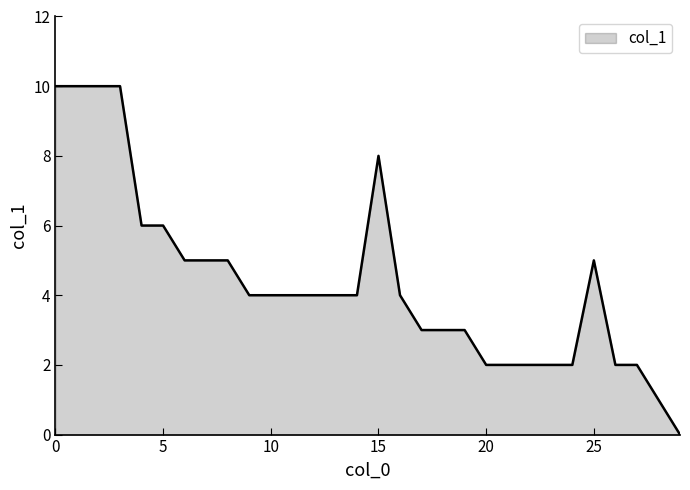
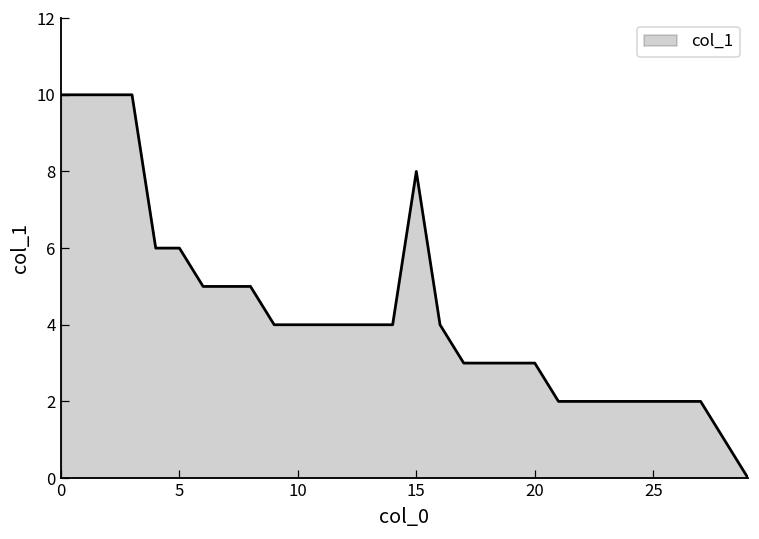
  {
    "0": 10,
    "5": 6,
    "10": 4,
    "15": 8,
-   "20": 2,
-   "25": 5
+   "20": 3,
+   "25": 2
  }
